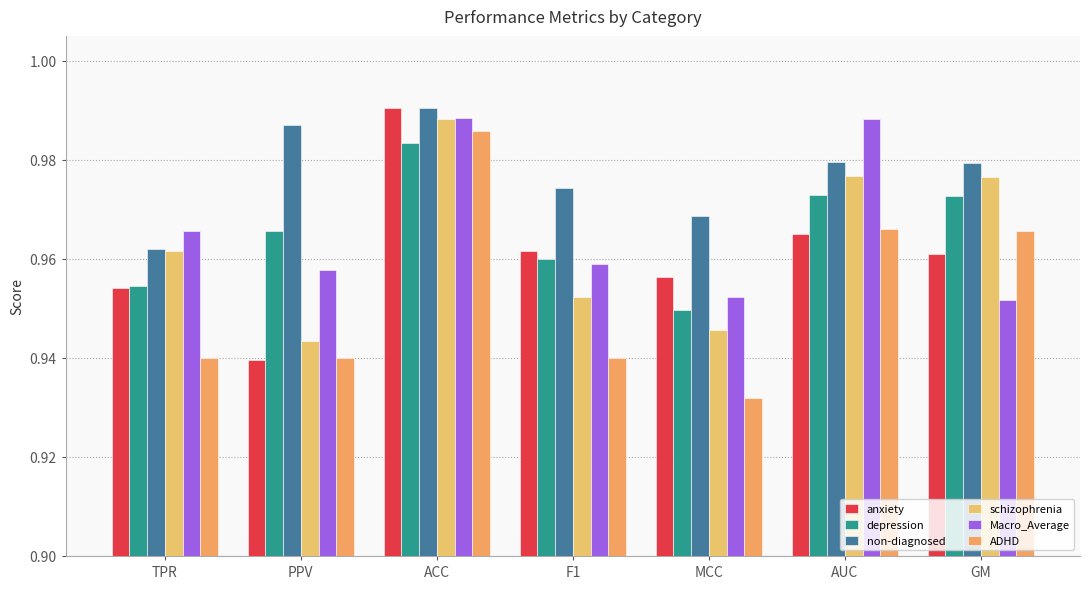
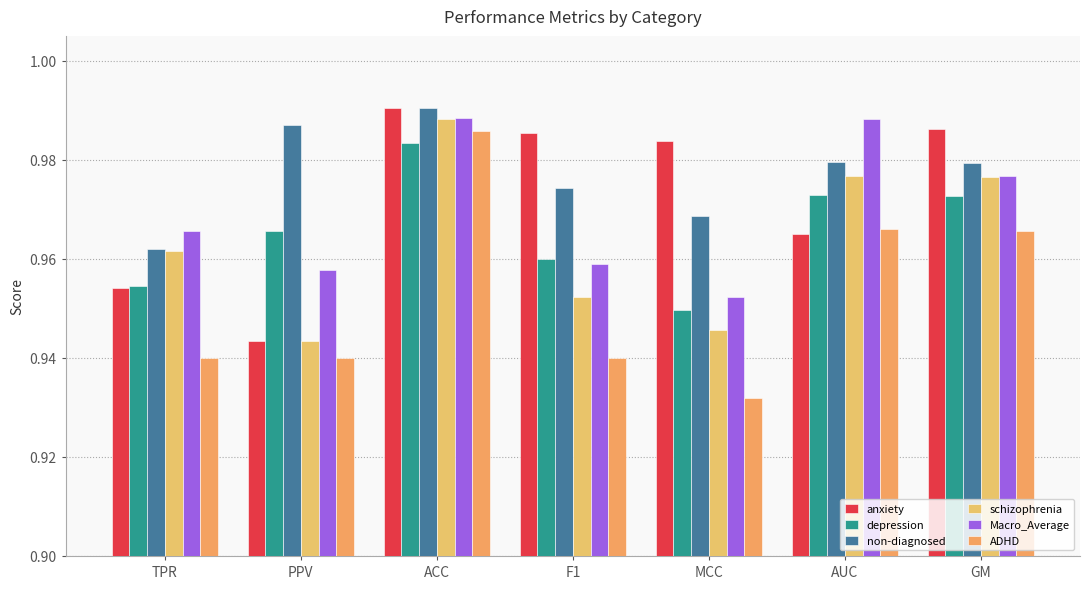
  {
    "anxiety": {
      "TPR": 0.954,
-     "PPV": 0.940,
+     "PPV": 0.943,
      "ACC": 0.991,
-     "F1": 0.962,
-     "MCC": 0.956,
+     "F1": 0.985,
+     "MCC": 0.984,
      "AUC": 0.965,
-     "GM": 0.961
+     "GM": 0.986
    },
    "Macro_Average": {
      "TPR": 0.966,
      "PPV": 0.958,
      "ACC": 0.988,
      "F1": 0.959,
      "MCC": 0.952,
      "AUC": 0.988,
-     "GM": 0.952
+     "GM": 0.977
    }
  }
